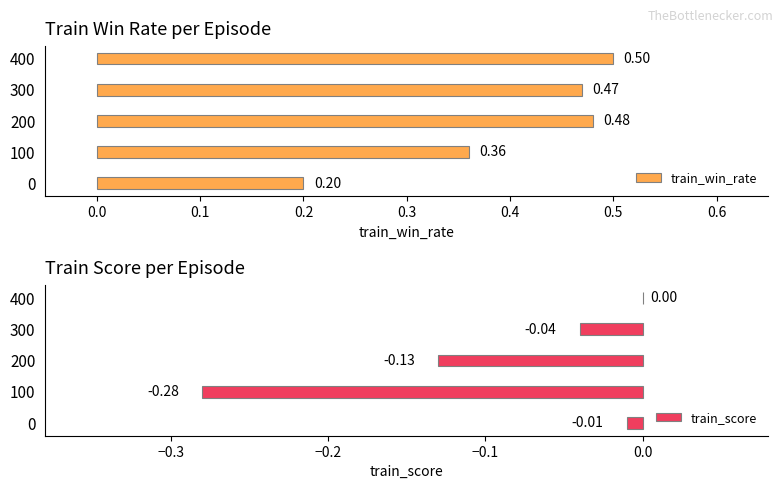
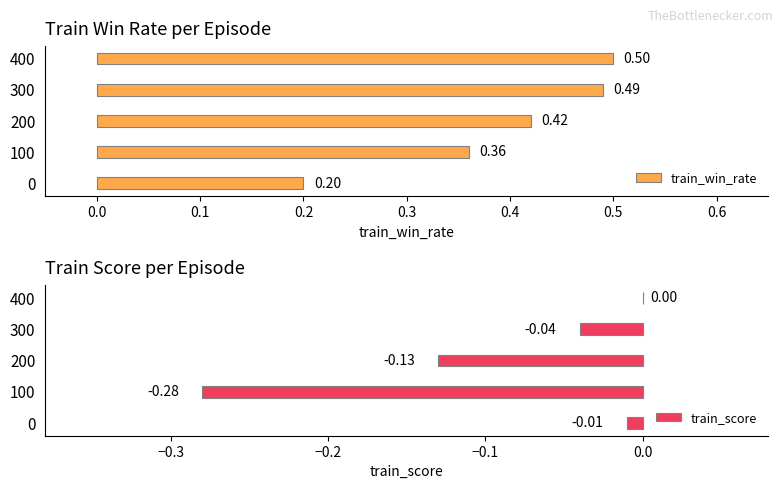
  {
    "Train Win Rate per Episode": {
      "400": 0.50,
-     "300": 0.47,
-     "200": 0.48,
+     "300": 0.49,
+     "200": 0.42,
      "100": 0.36,
      "0": 0.20
    },
    "Train Score per Episode": {
      "400": 0.00,
      "300": -0.04,
      "200": -0.13,
      "100": -0.28,
      "0": -0.01
    }
  }
